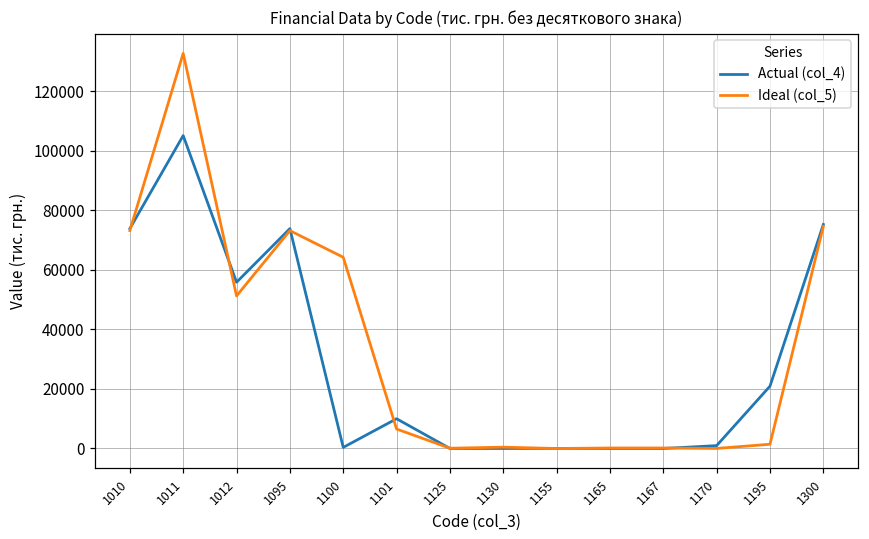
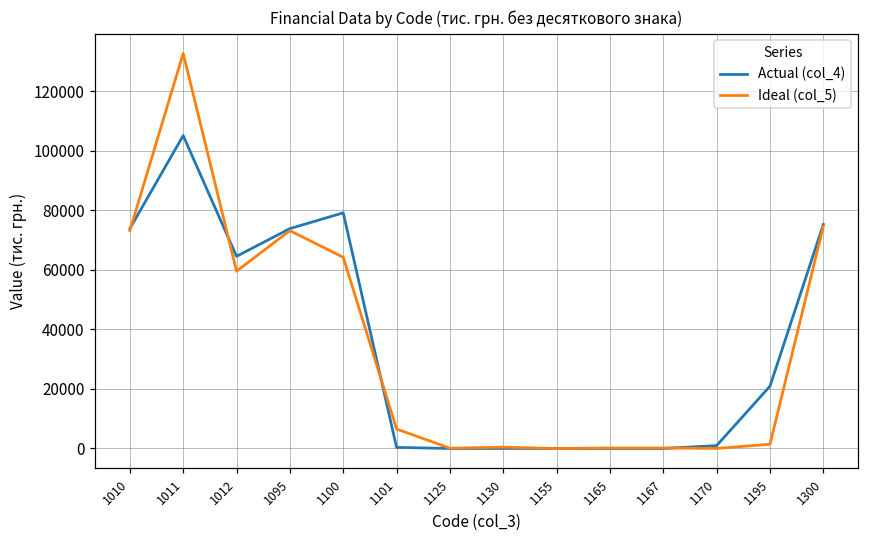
  {
    "Actual (col_4)": {
      "1011": 105000,
-     "1012": 56000,
-     "1100": 0,
-     "1101": 10000,
+     "1012": 65000,
+     "1100": 79000,
+     "1101": 0,
      "1170": 1000,
      "1195": 21000
    },
    "Ideal (col_5)": {
      "1011": 133000,
-     "1012": 51000,
+     "1012": 60000,
      "1100": 64000,
      "1101": 7000,
      "1170": 0,
      "1195": 1000
    }
  }
